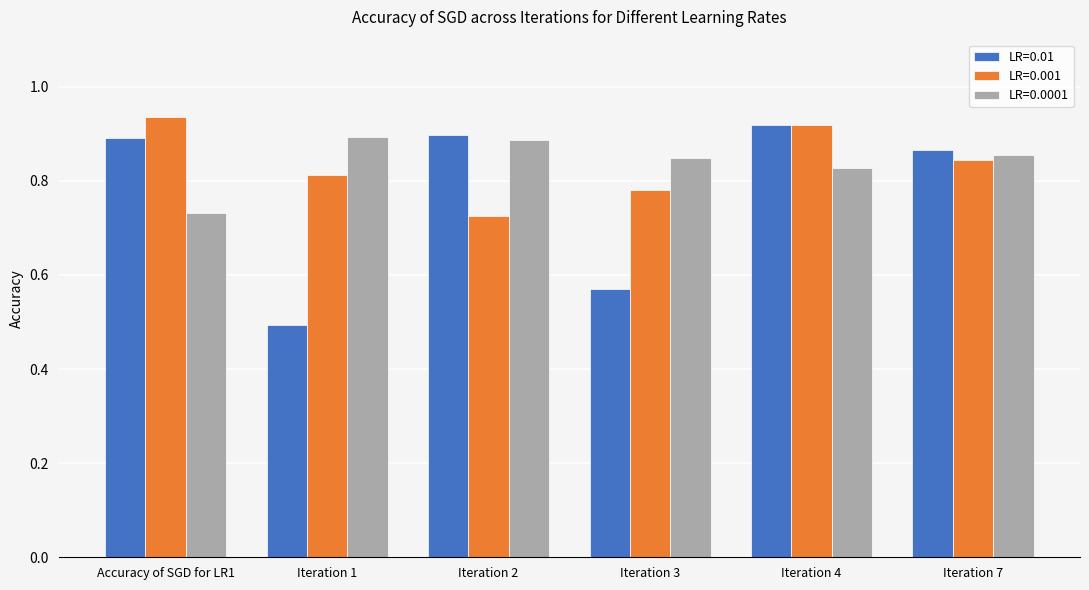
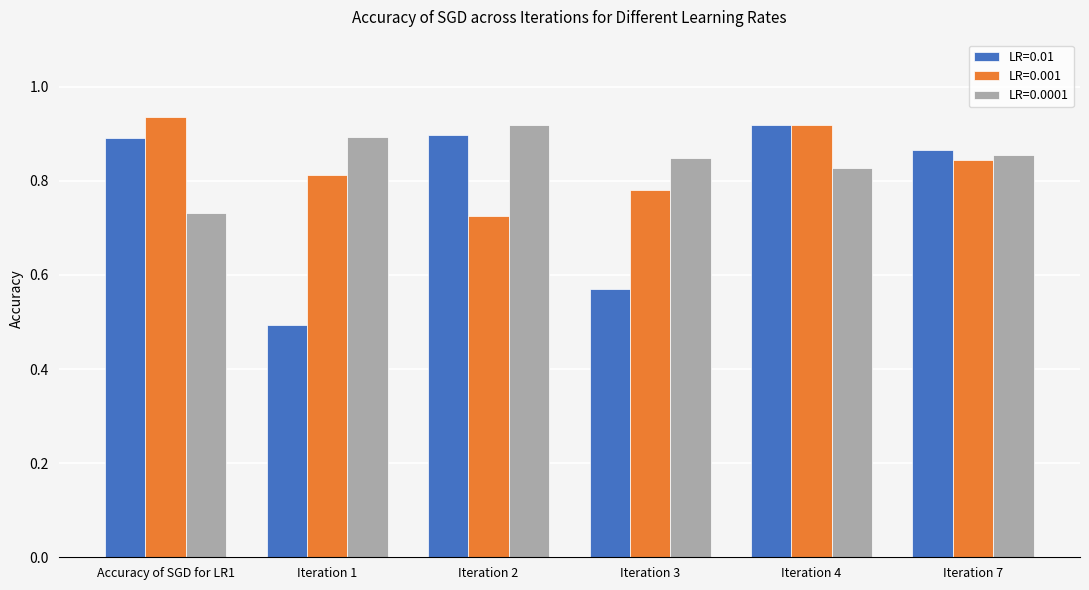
  {
    "LR=0.01": {
      "Accuracy of SGD for LR1": 0.89,
      "Iteration 1": 0.49,
      "Iteration 2": 0.90,
      "Iteration 3": 0.57,
      "Iteration 4": 0.92,
      "Iteration 7": 0.87
    },
    "LR=0.001": {
      "Accuracy of SGD for LR1": 0.94,
      "Iteration 1": 0.81,
      "Iteration 2": 0.72,
      "Iteration 3": 0.78,
      "Iteration 4": 0.92,
      "Iteration 7": 0.84
    },
    "LR=0.0001": {
      "Accuracy of SGD for LR1": 0.73,
      "Iteration 1": 0.89,
-     "Iteration 2": 0.89,
+     "Iteration 2": 0.92,
      "Iteration 3": 0.85,
      "Iteration 4": 0.83,
      "Iteration 7": 0.85
    }
  }
